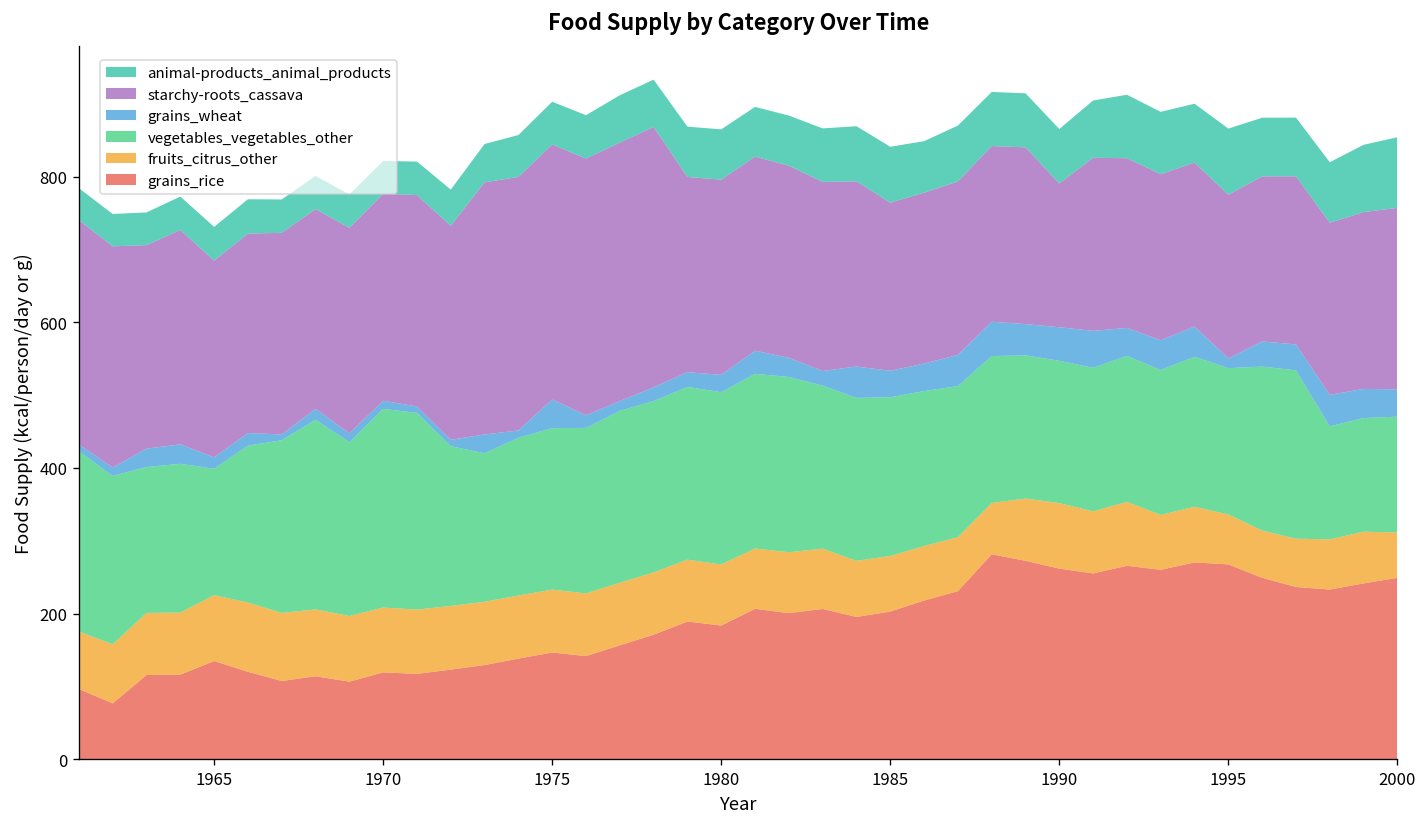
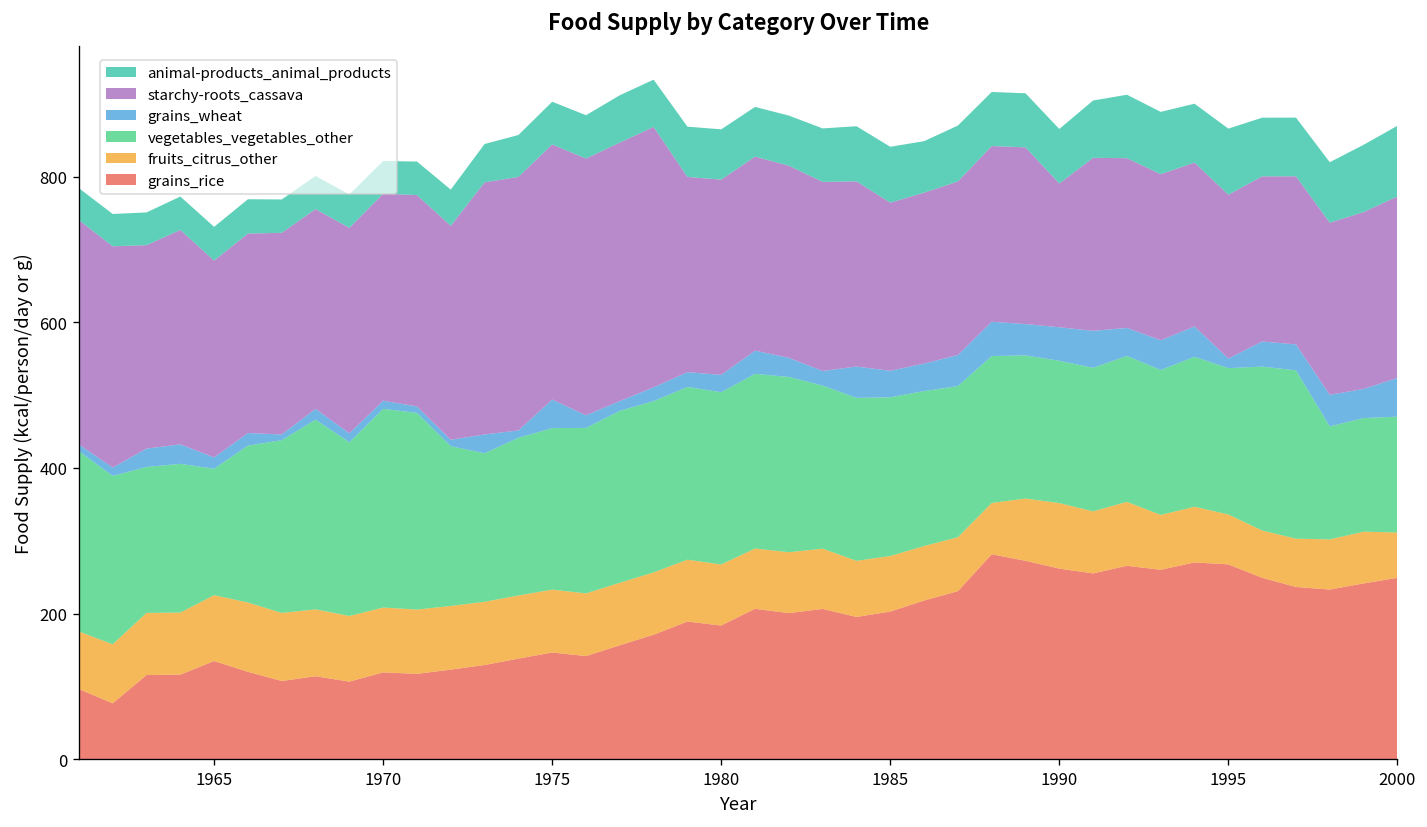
  {
    "grains_rice": {
      "1965": 140,
      "1970": 120,
      "1975": 150,
      "1980": 180,
      "1985": 200,
      "1990": 260,
      "1995": 270,
      "2000": 250
    },
    "fruits_citrus_other": {
      "1965": 90,
      "1970": 90,
      "1975": 90,
      "1980": 80,
      "1985": 80,
      "1990": 90,
      "1995": 70,
      "2000": 60
    },
    "grains_wheat": {
      "1965": 20,
      "1970": 10,
      "1975": 40,
      "1980": 20,
      "1985": 40,
      "1990": 50,
      "1995": 10,
-     "2000": 40
+     "2000": 50
    },
    "starchy-roots_cassava": {
      "1965": 270,
      "1975": 350,
      "1980": 270,
      "1985": 230,
      "1990": 200,
      "1995": 220,
      "2000": 250
    }
  }
